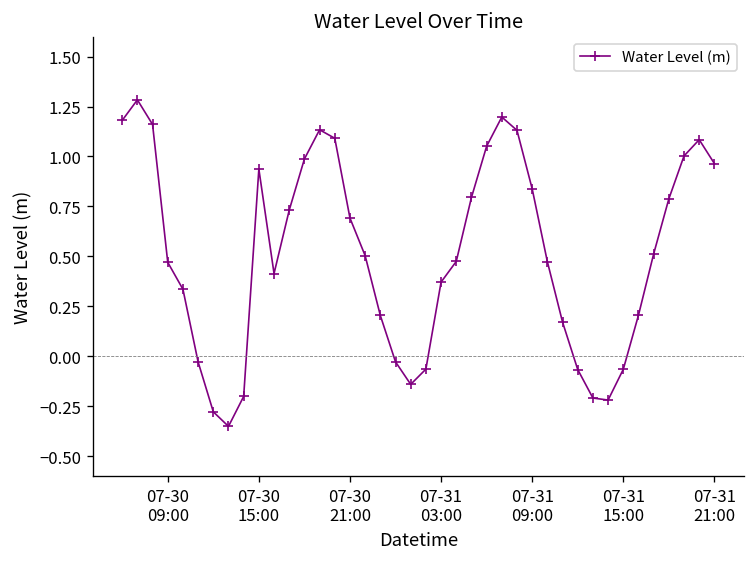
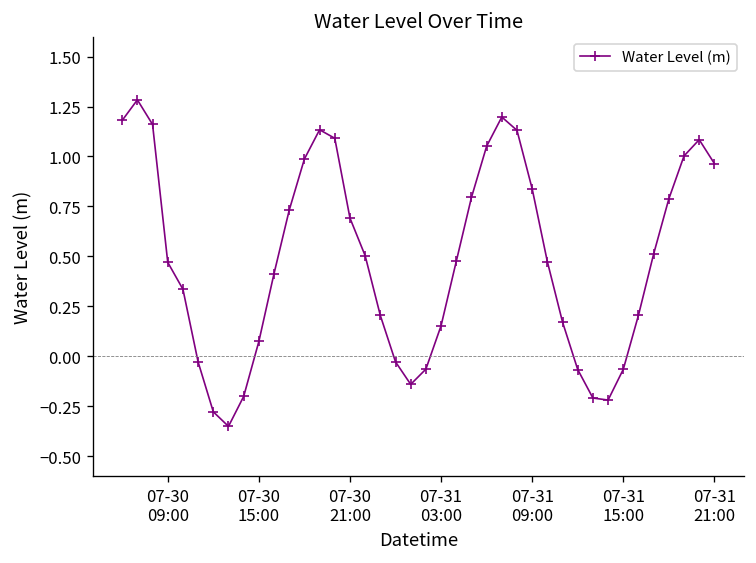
  {
    "07-30 09:00": 0.47,
-   "07-30 15:00": 0.94,
+   "07-30 15:00": 0.07,
    "07-30 21:00": 0.69,
-   "07-31 03:00": 0.37,
+   "07-31 03:00": 0.15,
    "07-31 09:00": 0.84,
    "07-31 15:00": -0.07,
    "07-31 21:00": 0.96
  }
